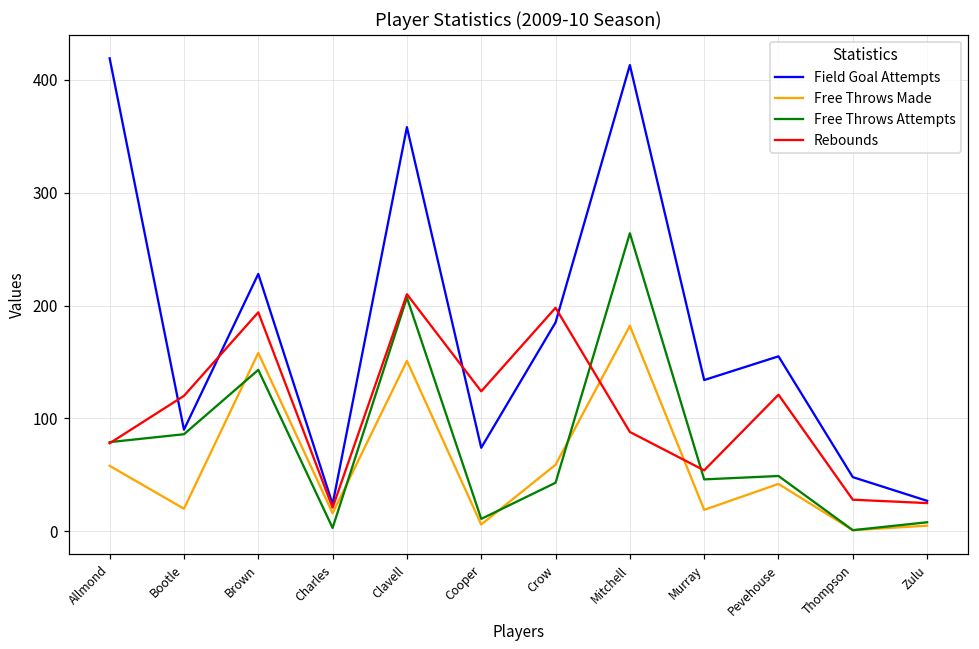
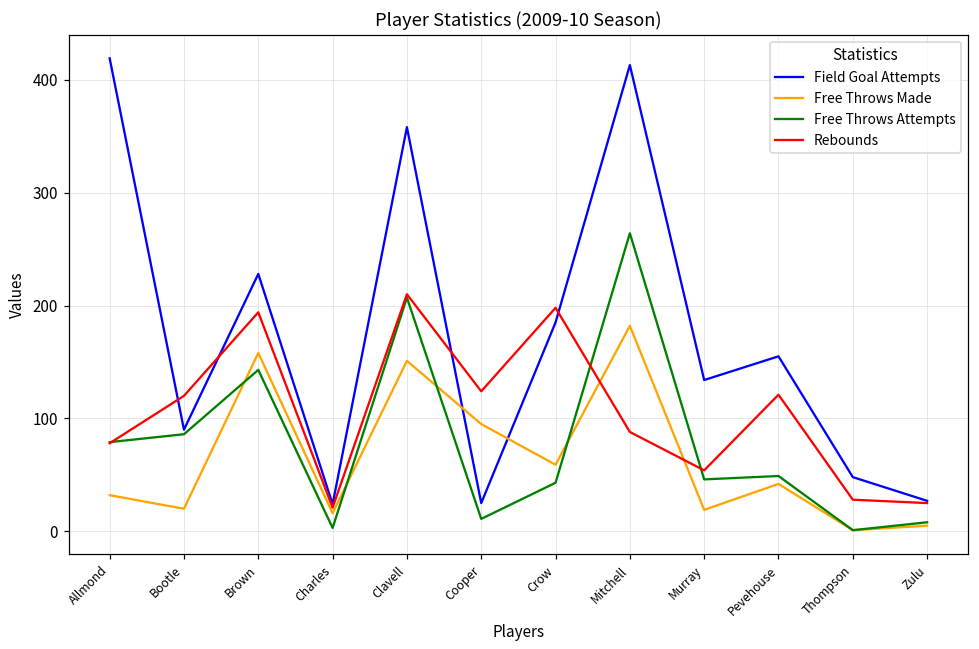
  {
    "Field Goal Attempts": {
      "Allmond": 419,
      "Bootle": 90,
      "Brown": 228,
      "Charles": 24,
      "Clavell": 358,
-     "Cooper": 74,
+     "Cooper": 25,
      "Crow": 185,
      "Mitchell": 413,
      "Murray": 134,
      "Pevehouse": 155,
      "Thompson": 48
    },
    "Free Throws Made": {
-     "Allmond": 58,
+     "Allmond": 32,
      "Bootle": 20,
      "Brown": 158,
      "Charles": 16,
      "Clavell": 151,
-     "Cooper": 6,
+     "Cooper": 95,
      "Crow": 59,
      "Mitchell": 182,
      "Murray": 19,
      "Pevehouse": 42,
      "Zulu": 5
    },
    "Free Throws Attempts": {
      "Bootle": 86,
      "Brown": 143,
      "Charles": 3,
      "Clavell": 207,
      "Cooper": 11,
      "Crow": 43,
      "Mitchell": 264,
      "Murray": 46,
      "Pevehouse": 49,
      "Zulu": 8
    },
    "Rebounds": {
      "Bootle": 120,
      "Brown": 194,
      "Charles": 21,
      "Clavell": 210,
      "Cooper": 124,
      "Crow": 198,
      "Mitchell": 88,
      "Murray": 54,
      "Pevehouse": 121,
      "Thompson": 28
    }
  }
